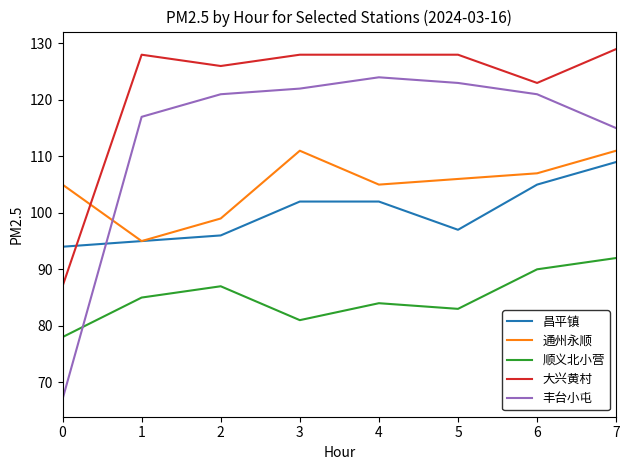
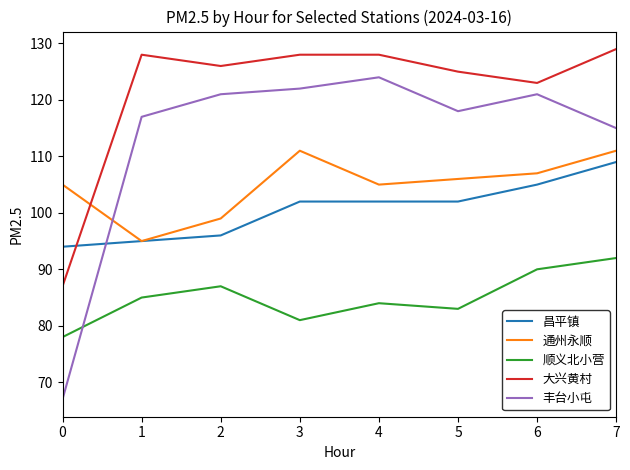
  {
    "昌平镇": {
      "0": 94,
      "2": 96,
      "3": 102,
      "4": 102,
-     "5": 97,
+     "5": 102,
      "6": 105,
      "7": 109
    },
    "通州永顺": {
      "0": 105,
      "2": 99,
      "3": 111,
      "4": 105,
      "5": 106,
      "6": 107,
      "7": 111
    },
    "顺义北小营": {
      "0": 78,
      "1": 85,
      "2": 87,
      "3": 81,
      "4": 84,
      "5": 83,
      "6": 90,
      "7": 92
    },
    "大兴黄村": {
      "0": 87,
      "1": 128,
      "2": 126,
      "3": 128,
      "4": 128,
-     "5": 128,
+     "5": 125,
      "6": 123,
      "7": 129
    },
    "丰台小屯": {
      "0": 67,
      "1": 117,
      "2": 121,
      "3": 122,
      "4": 124,
-     "5": 123,
+     "5": 118,
      "6": 121,
      "7": 115
    }
  }
